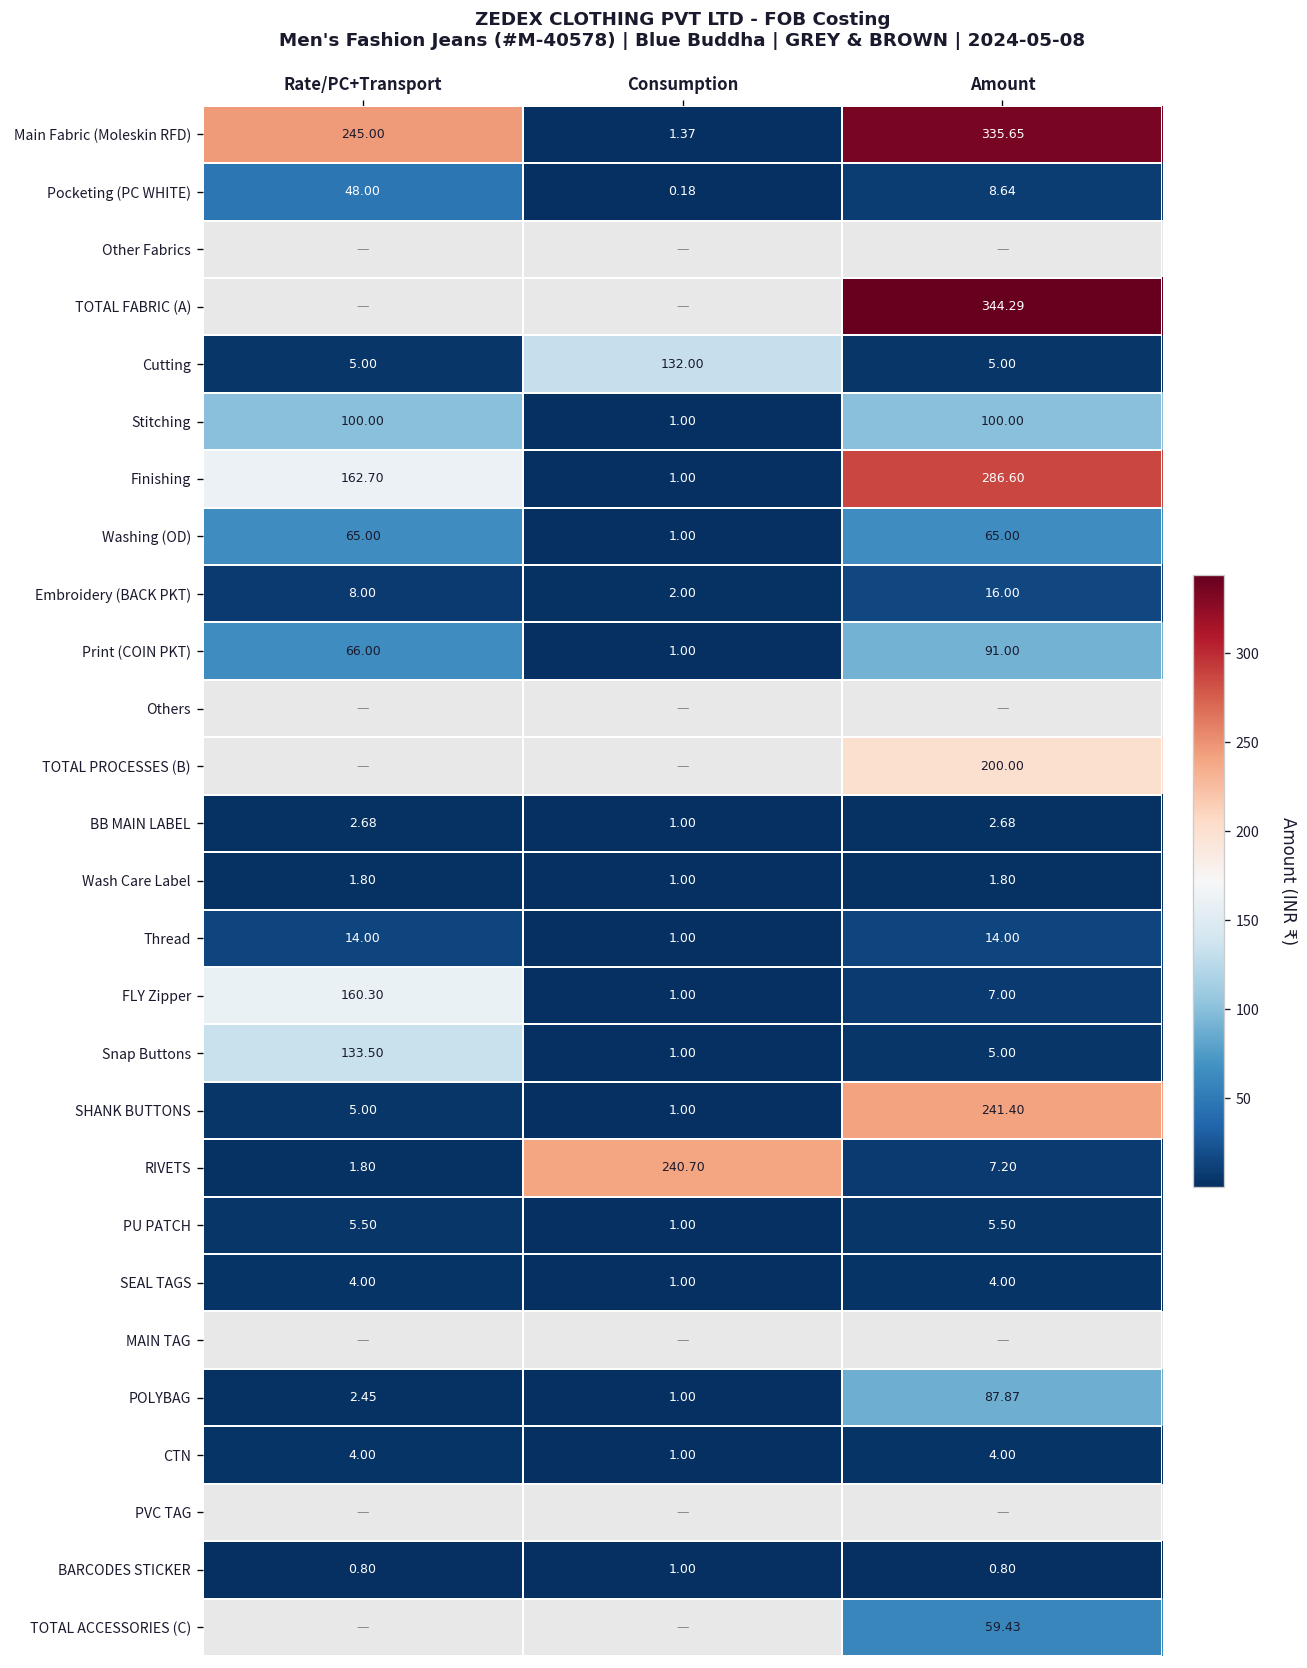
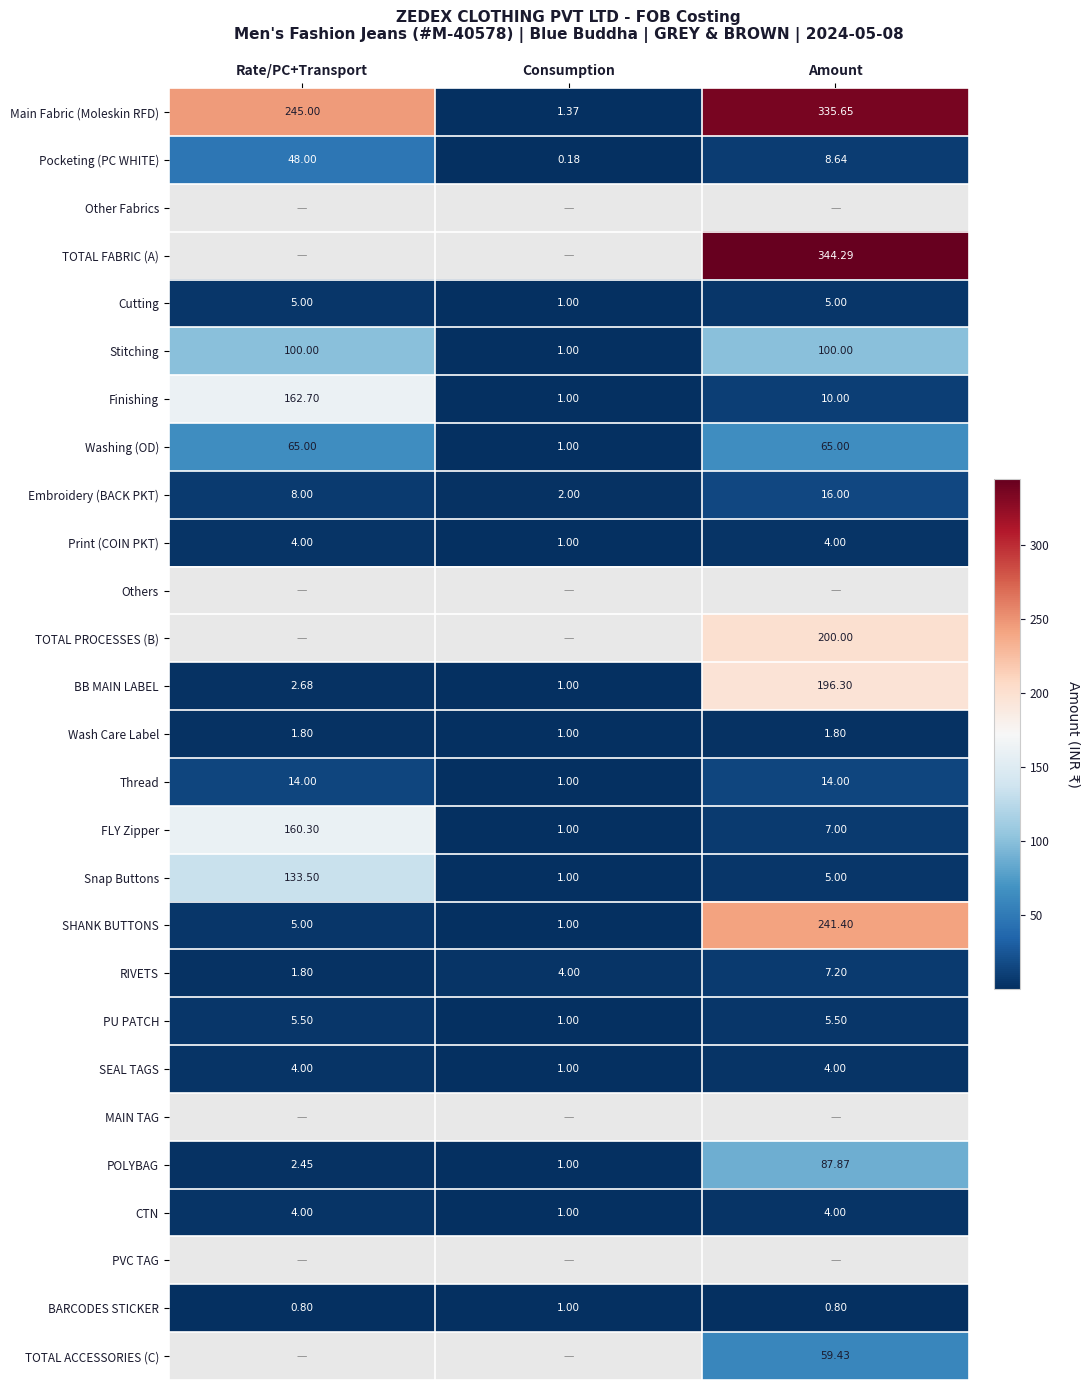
  {
    "Main Fabric (Moleskin RFD)": {
      "Rate/PC+Transport": 245.00,
      "Consumption": 1.37,
      "Amount": 335.65
    },
    "Pocketing (PC WHITE)": {
      "Rate/PC+Transport": 48.00,
      "Consumption": 0.18,
      "Amount": 8.64
    },
    "TOTAL FABRIC (A)": {
      "Amount": 344.29
    },
    "Cutting": {
      "Rate/PC+Transport": 5.00,
-     "Consumption": 132.00,
+     "Consumption": 1.00,
      "Amount": 5.00
    },
    "Stitching": {
      "Rate/PC+Transport": 100.00,
      "Consumption": 1.00,
      "Amount": 100.00
    },
    "Finishing": {
      "Rate/PC+Transport": 162.70,
      "Consumption": 1.00,
-     "Amount": 286.60
+     "Amount": 10.00
    },
    "Washing (OD)": {
      "Rate/PC+Transport": 65.00,
      "Consumption": 1.00,
      "Amount": 65.00
    },
    "Embroidery (BACK PKT)": {
      "Rate/PC+Transport": 8.00,
      "Consumption": 2.00,
      "Amount": 16.00
    },
    "Print (COIN PKT)": {
-     "Rate/PC+Transport": 66.00,
+     "Rate/PC+Transport": 4.00,
      "Consumption": 1.00,
-     "Amount": 91.00
+     "Amount": 4.00
    },
    "TOTAL PROCESSES (B)": {
      "Amount": 200.00
    },
    "BB MAIN LABEL": {
      "Rate/PC+Transport": 2.68,
      "Consumption": 1.00,
-     "Amount": 2.68
+     "Amount": 196.30
    },
    "Wash Care Label": {
      "Rate/PC+Transport": 1.80,
      "Consumption": 1.00,
      "Amount": 1.80
    },
    "Thread": {
      "Rate/PC+Transport": 14.00,
      "Consumption": 1.00,
      "Amount": 14.00
    },
    "FLY Zipper": {
      "Rate/PC+Transport": 160.30,
      "Consumption": 1.00,
      "Amount": 7.00
    },
    "Snap Buttons": {
      "Rate/PC+Transport": 133.50,
      "Consumption": 1.00,
      "Amount": 5.00
    },
    "SHANK BUTTONS": {
      "Rate/PC+Transport": 5.00,
      "Consumption": 1.00,
      "Amount": 241.40
    },
    "RIVETS": {
      "Rate/PC+Transport": 1.80,
-     "Consumption": 240.70,
+     "Consumption": 4.00,
      "Amount": 7.20
    },
    "PU PATCH": {
      "Rate/PC+Transport": 5.50,
      "Consumption": 1.00,
      "Amount": 5.50
    },
    "SEAL TAGS": {
      "Rate/PC+Transport": 4.00,
      "Consumption": 1.00,
      "Amount": 4.00
    },
    "POLYBAG": {
      "Rate/PC+Transport": 2.45,
      "Consumption": 1.00,
      "Amount": 87.87
    },
    "CTN": {
      "Rate/PC+Transport": 4.00,
      "Consumption": 1.00,
      "Amount": 4.00
    },
    "BARCODES STICKER": {
      "Rate/PC+Transport": 0.80,
      "Consumption": 1.00,
      "Amount": 0.80
    },
    "TOTAL ACCESSORIES (C)": {
      "Amount": 59.43
    }
  }
